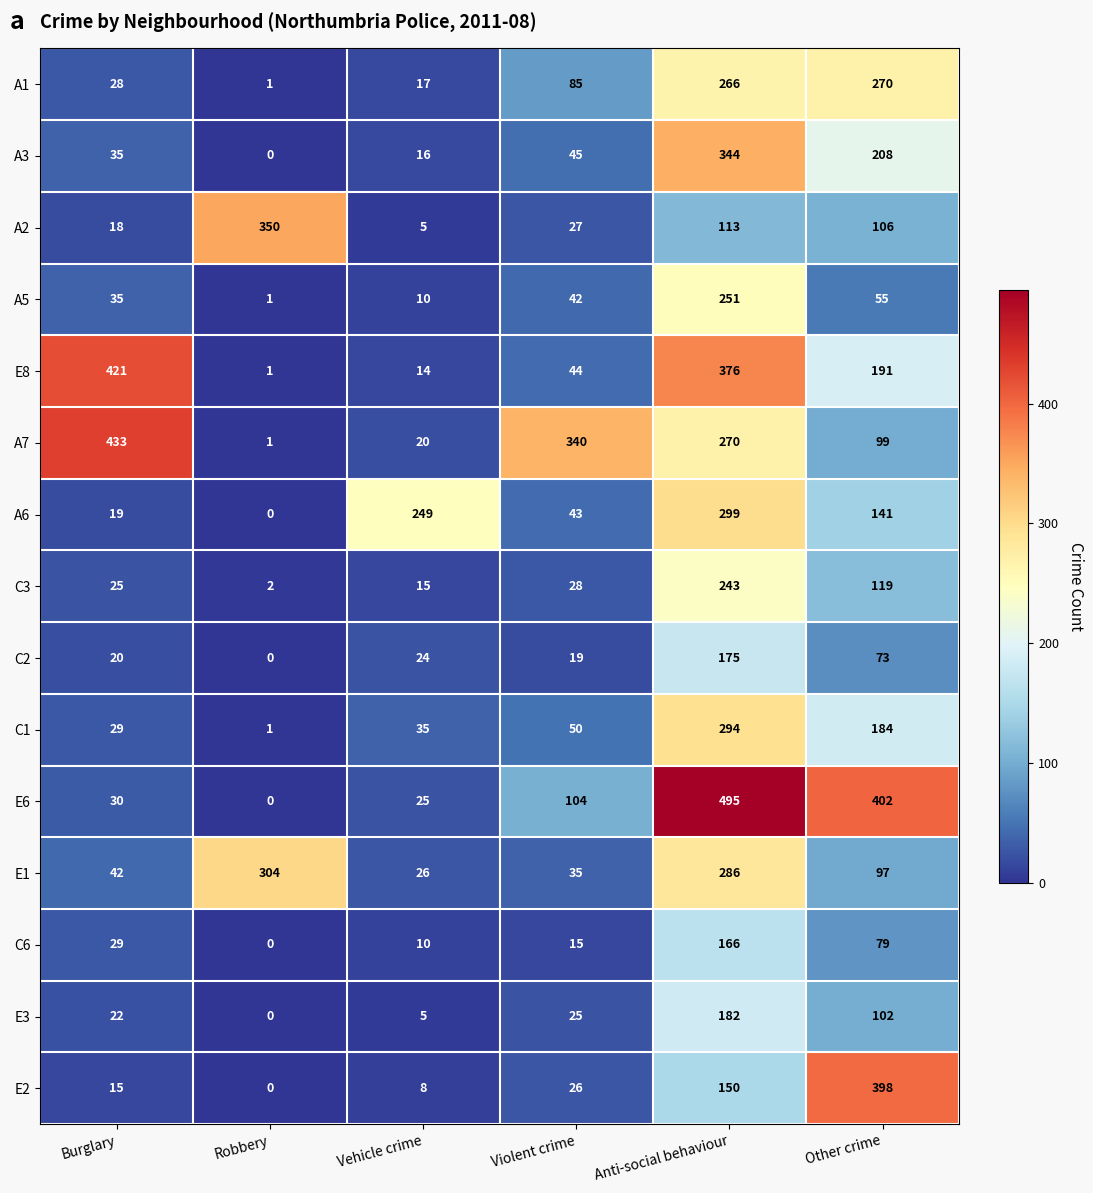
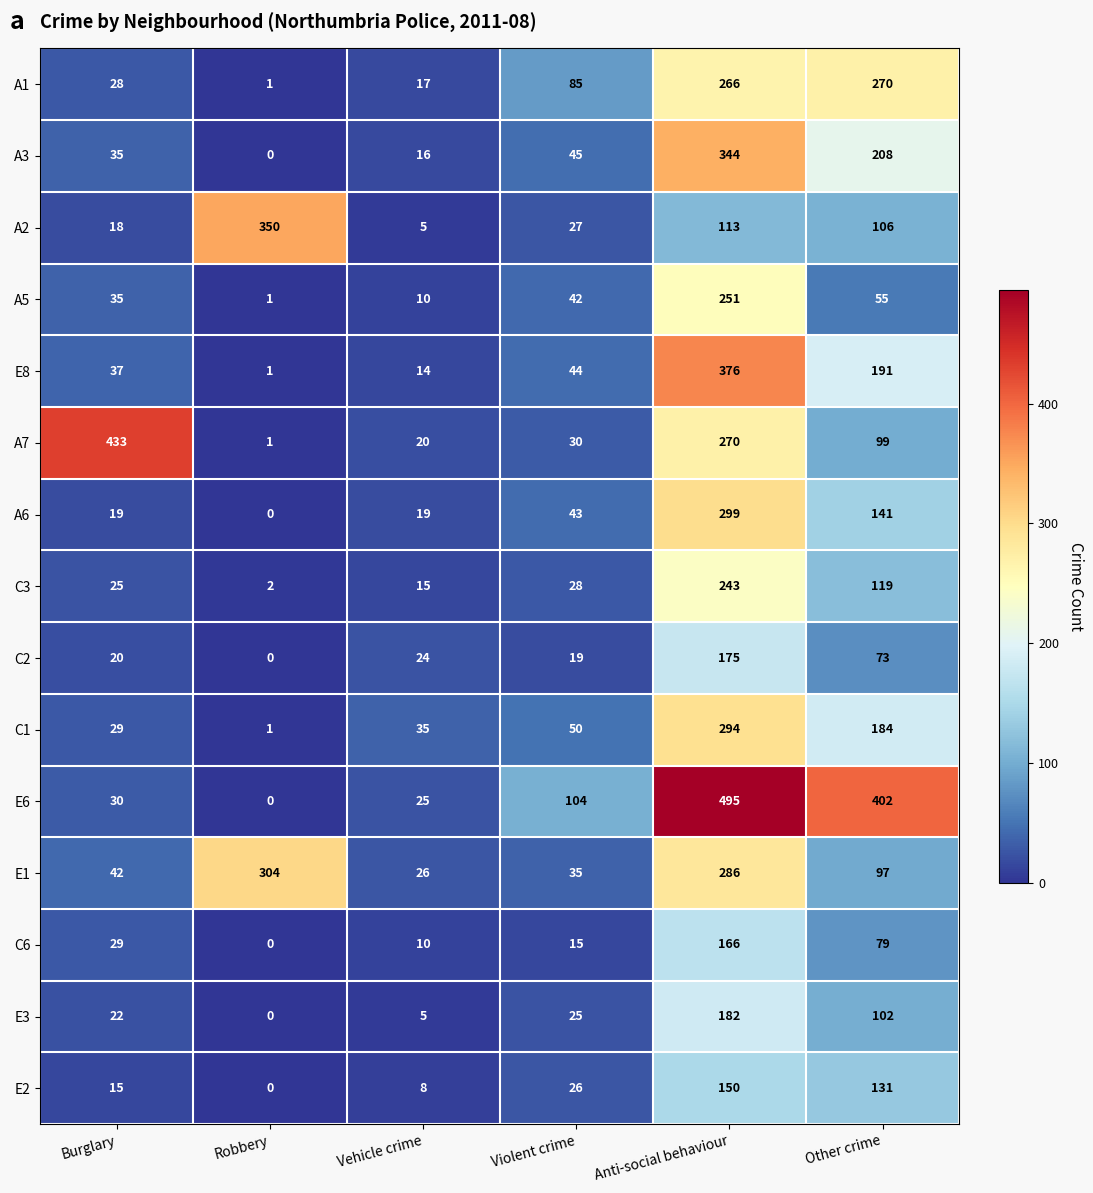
  {
    "A1": {
      "Burglary": 28,
      "Robbery": 1,
      "Vehicle crime": 17,
      "Violent crime": 85,
      "Anti-social behaviour": 266,
      "Other crime": 270
    },
    "A3": {
      "Burglary": 35,
      "Robbery": 0,
      "Vehicle crime": 16,
      "Violent crime": 45,
      "Anti-social behaviour": 344,
      "Other crime": 208
    },
    "A2": {
      "Burglary": 18,
      "Robbery": 350,
      "Vehicle crime": 5,
      "Violent crime": 27,
      "Anti-social behaviour": 113,
      "Other crime": 106
    },
    "A5": {
      "Burglary": 35,
      "Robbery": 1,
      "Vehicle crime": 10,
      "Violent crime": 42,
      "Anti-social behaviour": 251,
      "Other crime": 55
    },
    "E8": {
-     "Burglary": 421,
+     "Burglary": 37,
      "Robbery": 1,
      "Vehicle crime": 14,
      "Violent crime": 44,
      "Anti-social behaviour": 376,
      "Other crime": 191
    },
    "A7": {
      "Burglary": 433,
      "Robbery": 1,
      "Vehicle crime": 20,
-     "Violent crime": 340,
+     "Violent crime": 30,
      "Anti-social behaviour": 270,
      "Other crime": 99
    },
    "A6": {
      "Burglary": 19,
      "Robbery": 0,
-     "Vehicle crime": 249,
+     "Vehicle crime": 19,
      "Violent crime": 43,
      "Anti-social behaviour": 299,
      "Other crime": 141
    },
    "C3": {
      "Burglary": 25,
      "Robbery": 2,
      "Vehicle crime": 15,
      "Violent crime": 28,
      "Anti-social behaviour": 243,
      "Other crime": 119
    },
    "C2": {
      "Burglary": 20,
      "Robbery": 0,
      "Vehicle crime": 24,
      "Violent crime": 19,
      "Anti-social behaviour": 175,
      "Other crime": 73
    },
    "C1": {
      "Burglary": 29,
      "Robbery": 1,
      "Vehicle crime": 35,
      "Violent crime": 50,
      "Anti-social behaviour": 294,
      "Other crime": 184
    },
    "E6": {
      "Burglary": 30,
      "Robbery": 0,
      "Vehicle crime": 25,
      "Violent crime": 104,
      "Anti-social behaviour": 495,
      "Other crime": 402
    },
    "E1": {
      "Burglary": 42,
      "Robbery": 304,
      "Vehicle crime": 26,
      "Violent crime": 35,
      "Anti-social behaviour": 286,
      "Other crime": 97
    },
    "C6": {
      "Burglary": 29,
      "Robbery": 0,
      "Vehicle crime": 10,
      "Violent crime": 15,
      "Anti-social behaviour": 166,
      "Other crime": 79
    },
    "E3": {
      "Burglary": 22,
      "Robbery": 0,
      "Vehicle crime": 5,
      "Violent crime": 25,
      "Anti-social behaviour": 182,
      "Other crime": 102
    },
    "E2": {
      "Burglary": 15,
      "Robbery": 0,
      "Vehicle crime": 8,
      "Violent crime": 26,
      "Anti-social behaviour": 150,
-     "Other crime": 398
+     "Other crime": 131
    }
  }
